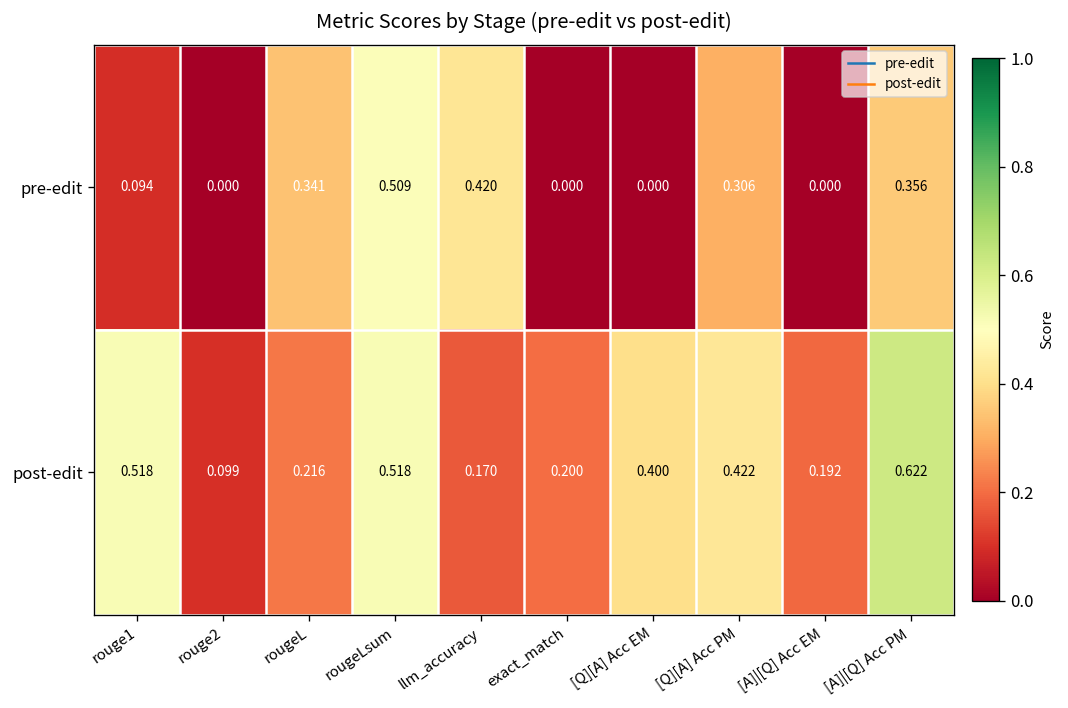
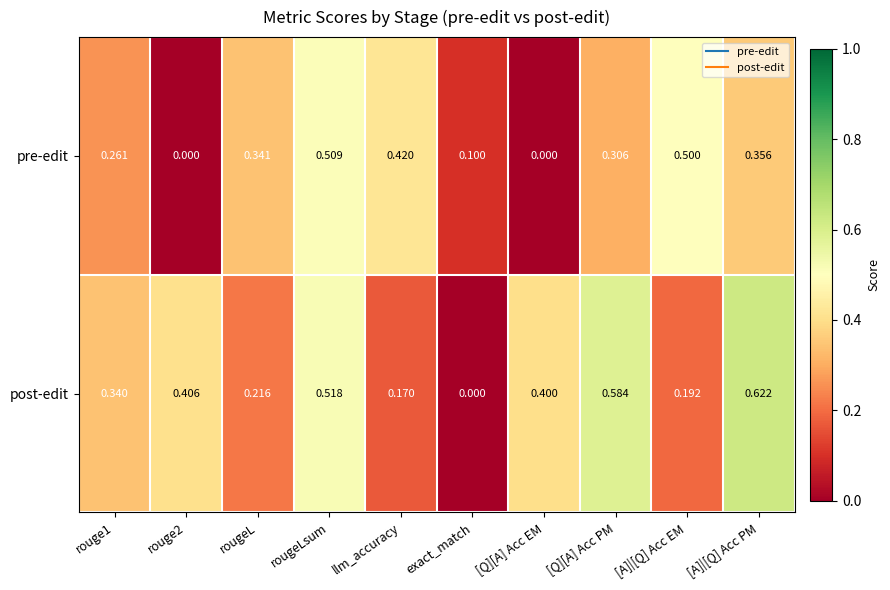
  {
    "pre-edit": {
-     "rouge1": 0.094,
+     "rouge1": 0.261,
      "rouge2": 0.000,
      "rougeL": 0.341,
      "rougeLsum": 0.509,
      "llm_accuracy": 0.420,
-     "exact_match": 0.000,
+     "exact_match": 0.100,
      "[Q][A] Acc EM": 0.000,
      "[Q][A] Acc PM": 0.306,
-     "[A]|[Q] Acc EM": 0.000,
+     "[A]|[Q] Acc EM": 0.500,
      "[A]|[Q] Acc PM": 0.356
    },
    "post-edit": {
-     "rouge1": 0.518,
-     "rouge2": 0.099,
+     "rouge1": 0.340,
+     "rouge2": 0.406,
      "rougeL": 0.216,
      "rougeLsum": 0.518,
      "llm_accuracy": 0.170,
-     "exact_match": 0.200,
+     "exact_match": 0.000,
      "[Q][A] Acc EM": 0.400,
-     "[Q][A] Acc PM": 0.422,
+     "[Q][A] Acc PM": 0.584,
      "[A]|[Q] Acc EM": 0.192,
      "[A]|[Q] Acc PM": 0.622
    }
  }
